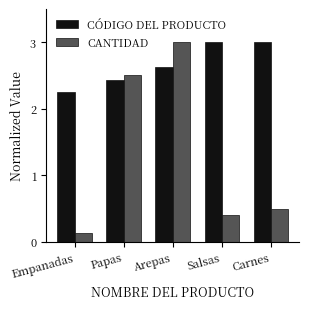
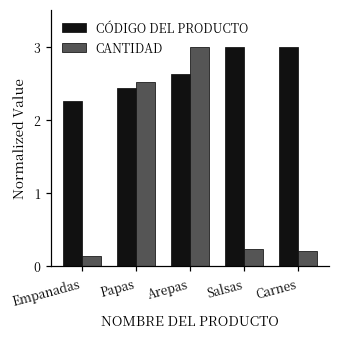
  {
    "CÓDIGO DEL PRODUCTO": {
      "Empanadas": 2.3,
      "Papas": 2.4,
      "Arepas": 2.6,
      "Salsas": 3.0,
      "Carnes": 3.0
    },
    "CANTIDAD": {
      "Empanadas": 0.1,
      "Papas": 2.5,
      "Arepas": 3.0,
-     "Salsas": 0.4,
-     "Carnes": 0.5
+     "Salsas": 0.2,
+     "Carnes": 0.2
    }
  }
